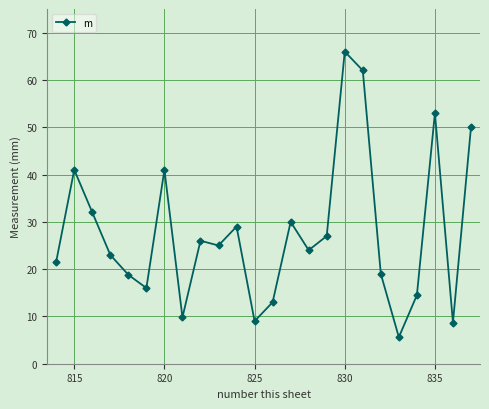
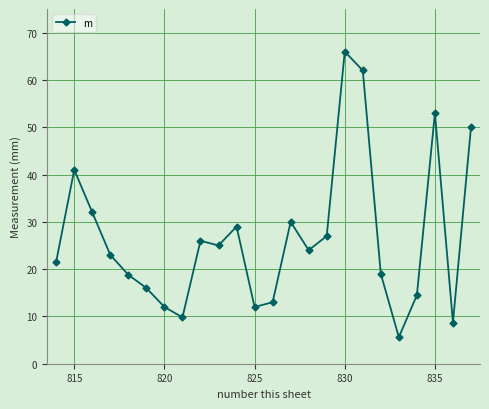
  {
    "815": 41,
-   "820": 41,
-   "825": 9,
+   "820": 12,
+   "825": 12,
    "830": 66,
    "835": 53
  }
